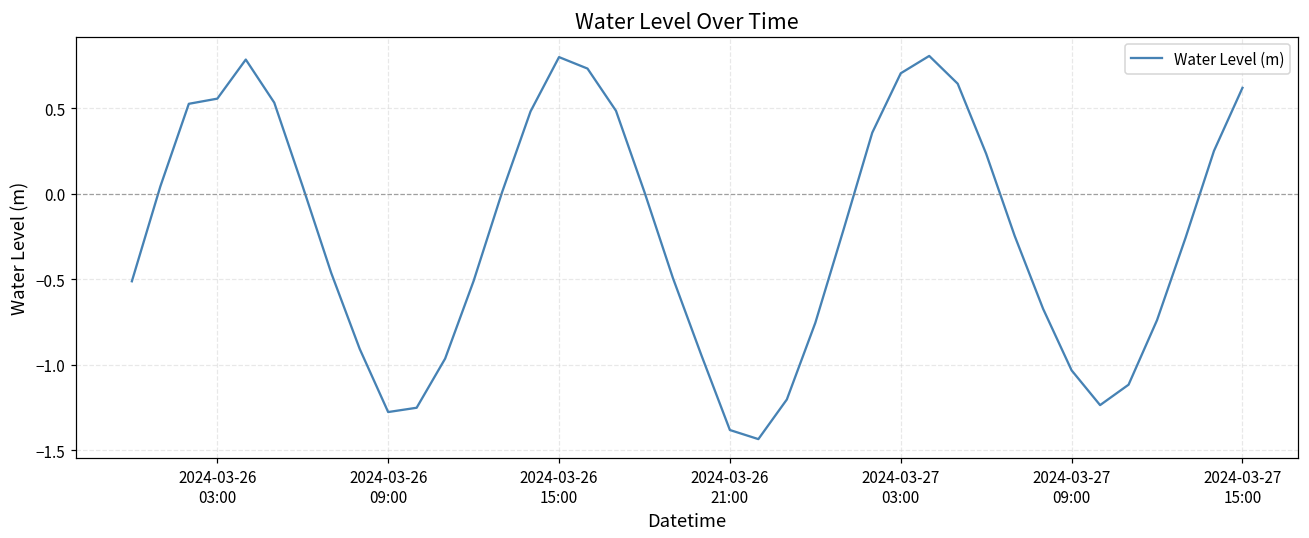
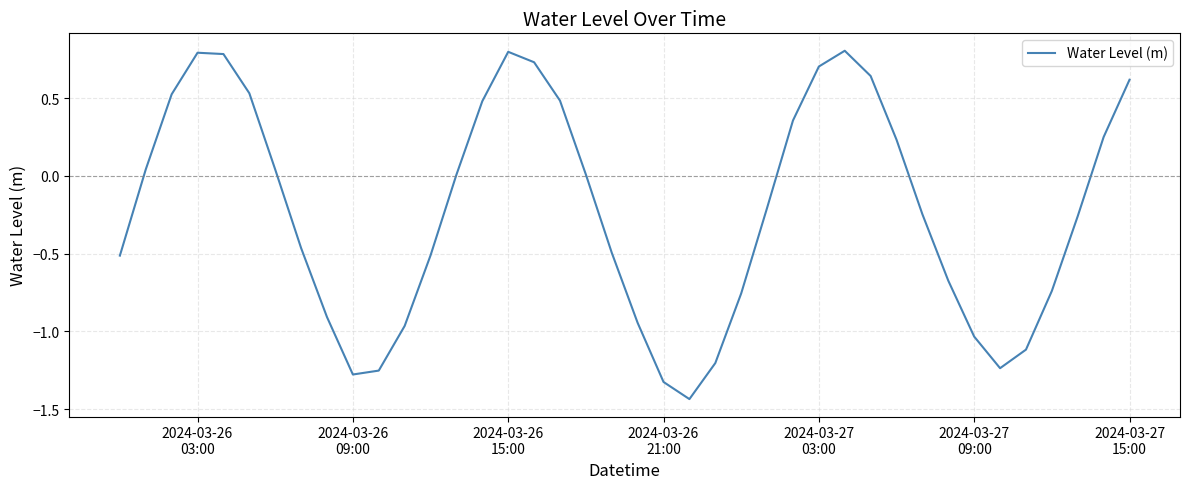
  {
-   "2024-03-26 03:00": 0.56,
+   "2024-03-26 03:00": 0.79,
    "2024-03-26 09:00": -1.28,
    "2024-03-26 15:00": 0.80,
-   "2024-03-26 21:00": -1.38,
+   "2024-03-26 21:00": -1.33,
    "2024-03-27 03:00": 0.70,
    "2024-03-27 09:00": -1.03,
    "2024-03-27 15:00": 0.62
  }
